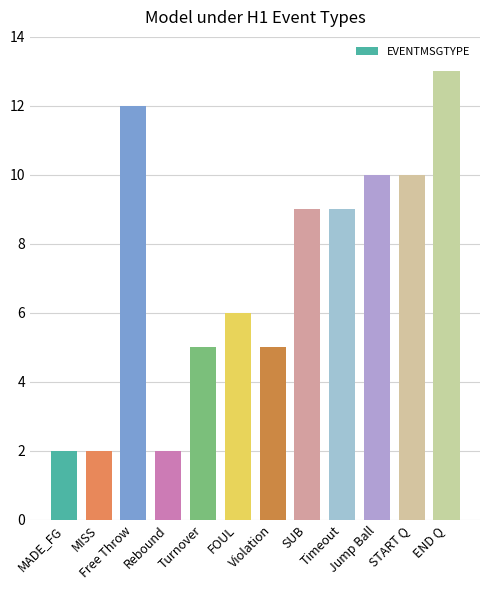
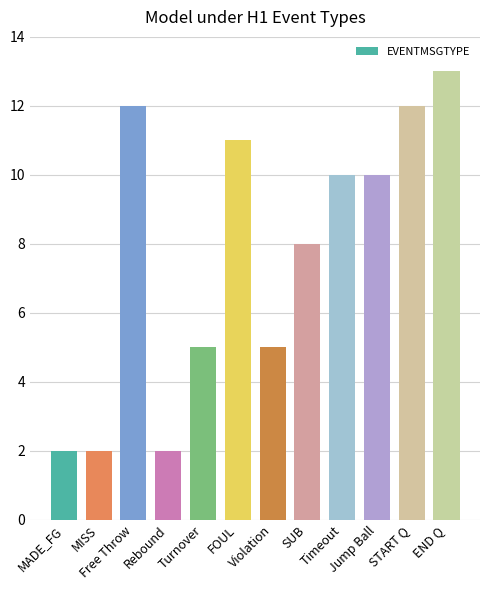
  {
    "MADE_FG": 2,
    "MISS": 2,
    "Free Throw": 12,
    "Rebound": 2,
    "Turnover": 5,
-   "FOUL": 6,
+   "FOUL": 11,
    "Violation": 5,
-   "SUB": 9,
-   "Timeout": 9,
+   "SUB": 8,
+   "Timeout": 10,
    "Jump Ball": 10,
-   "START Q": 10,
+   "START Q": 12,
    "END Q": 13
  }
